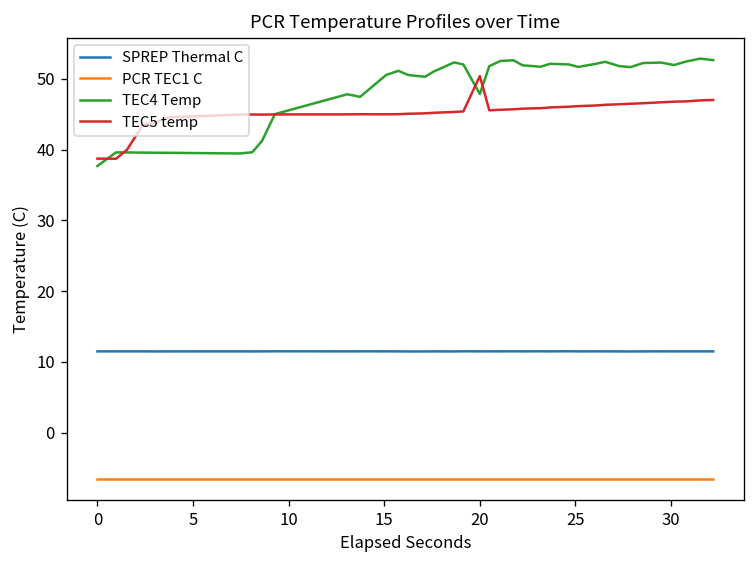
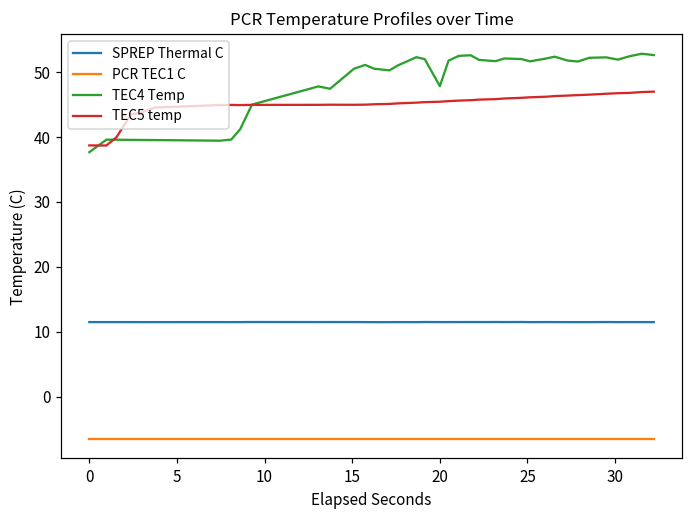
  {
    "SPREP Thermal C": {
      "0": 11,
      "20": 11
    },
    "PCR TEC1 C": {
      "0": -7,
      "20": -7
    },
    "TEC4 Temp": {
      "0": 38,
      "20": 48
    },
    "TEC5 temp": {
      "0": 39,
-     "20": 50
+     "20": 45
    }
  }
